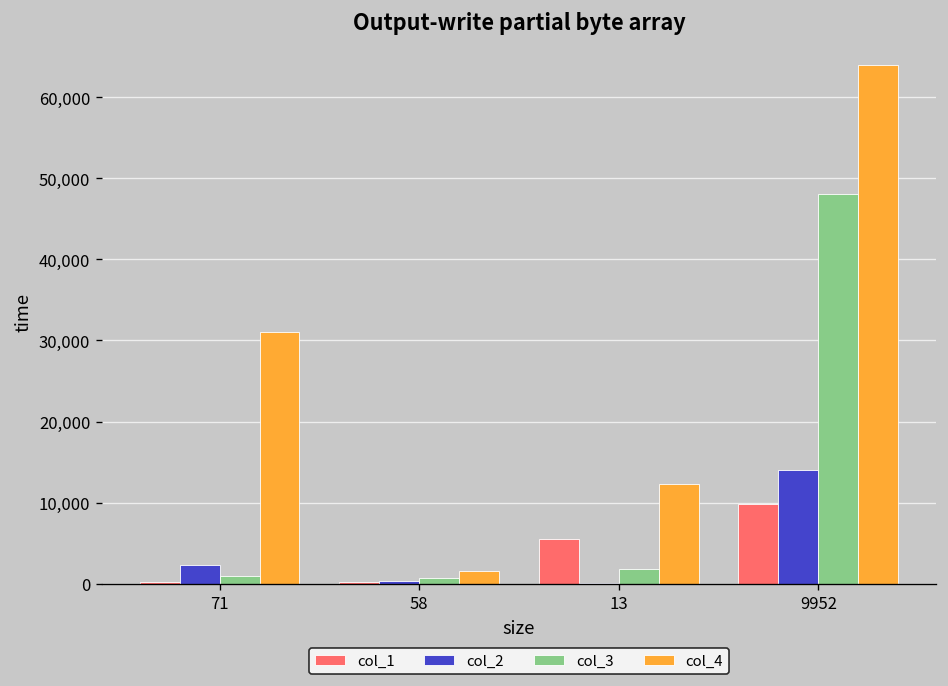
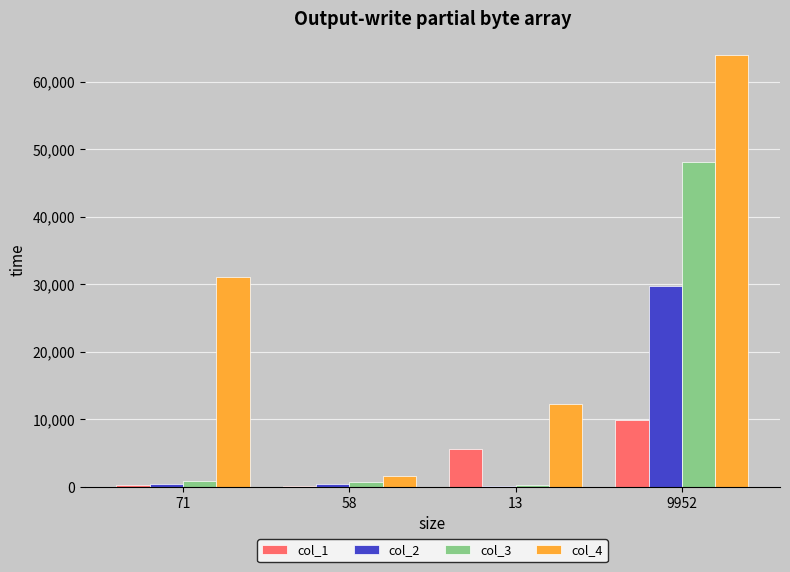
  {
    "col_1": {
      "13": "6,000",
      "9952": "10,000"
    },
    "col_2": {
-     "71": "2,000",
-     "9952": "14,000"
+     "71": "0",
+     "9952": "30,000"
    },
    "col_3": {
      "71": "1,000",
      "58": "1,000",
-     "13": "2,000",
+     "13": "0",
      "9952": "48,000"
    },
    "col_4": {
      "71": "31,000",
      "58": "2,000",
      "13": "12,000",
      "9952": "64,000"
    }
  }
